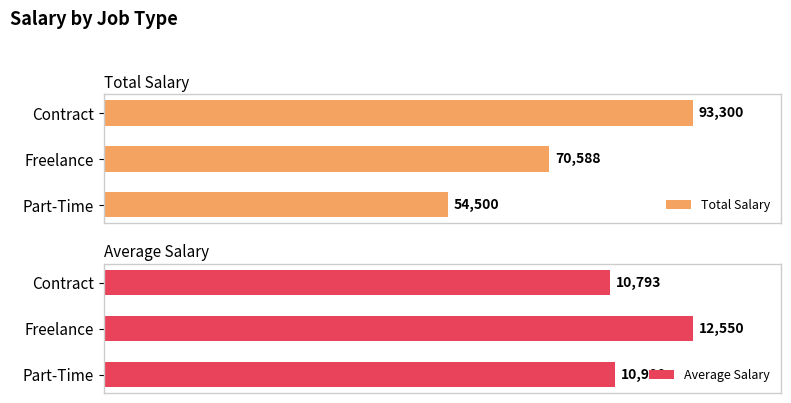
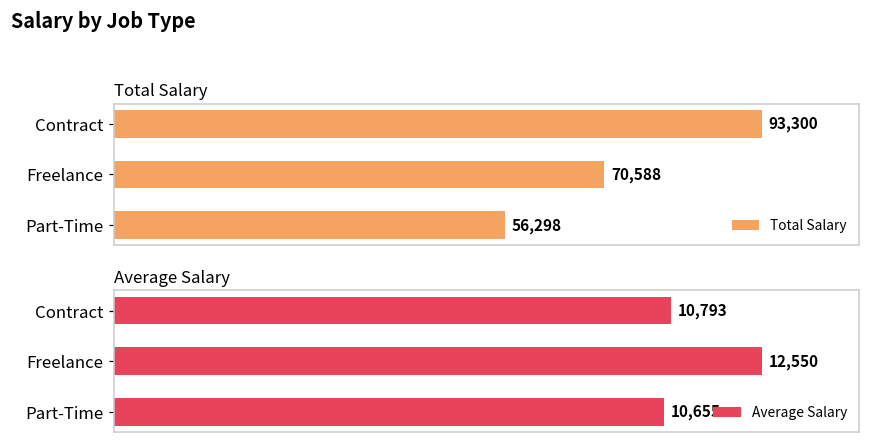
  {
    "Total Salary": {
      "Contract": "93,300",
      "Freelance": "70,588",
-     "Part-Time": "54,500"
+     "Part-Time": "56,298"
    },
    "Average Salary": {
      "Contract": "10,793",
      "Freelance": "12,550",
-     "Part-Time": "10,900"
+     "Part-Time": "10,655"
    }
  }
